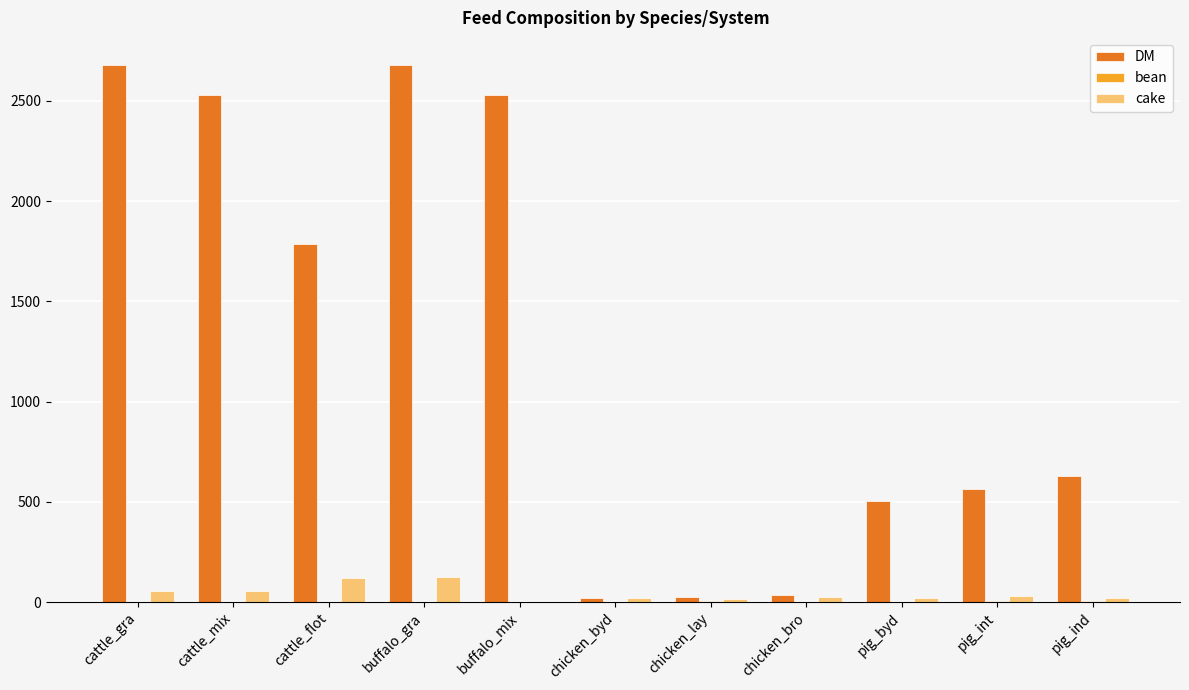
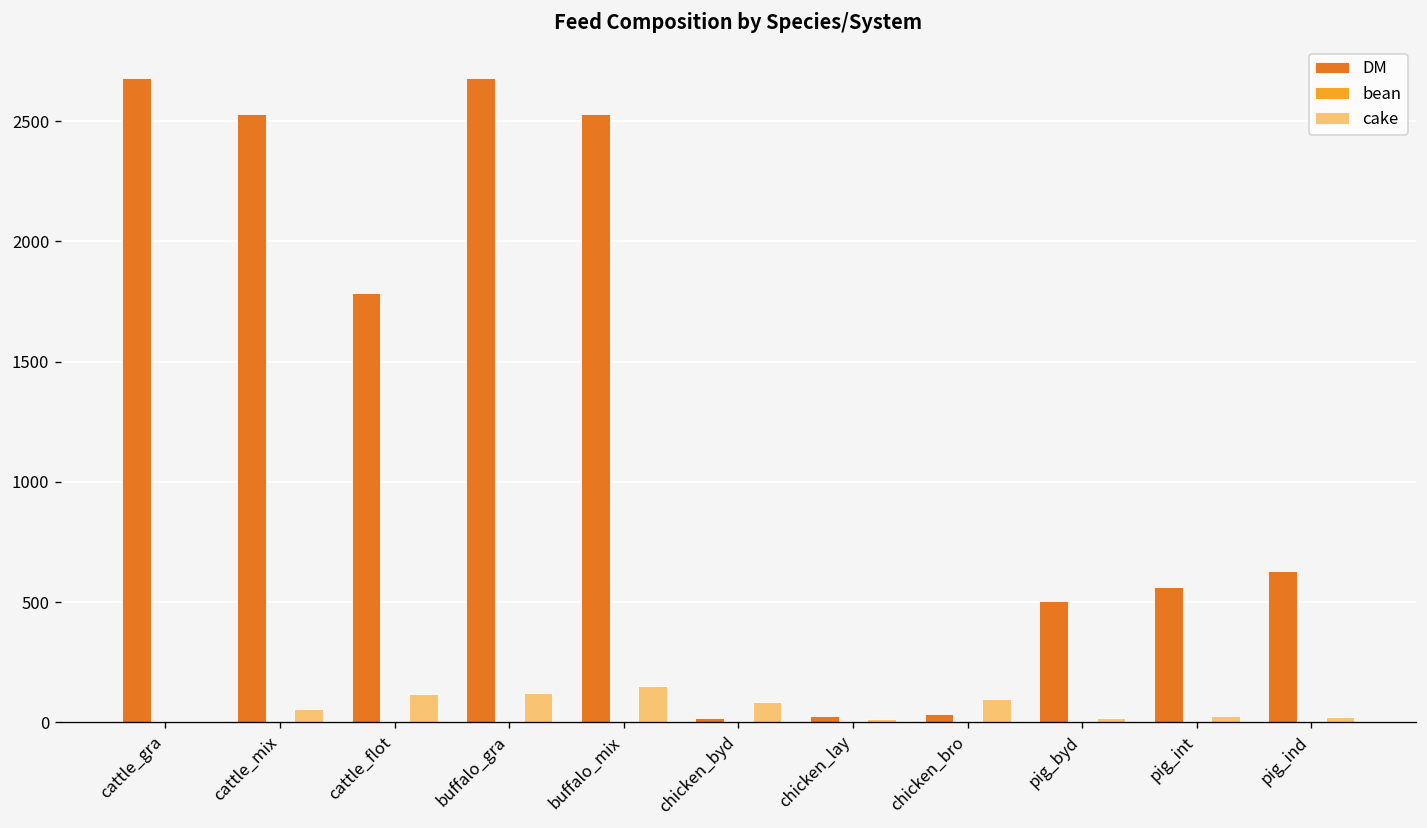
  {
    "cake": {
-     "cattle_gra": 60,
+     "cattle_gra": 0,
      "cattle_mix": 50,
      "cattle_flot": 120,
      "buffalo_gra": 120,
-     "buffalo_mix": 0,
-     "chicken_byd": 20,
+     "buffalo_mix": 150,
+     "chicken_byd": 80,
      "chicken_lay": 10,
-     "chicken_bro": 30,
+     "chicken_bro": 100,
      "pig_byd": 20,
      "pig_int": 30,
      "pig_ind": 20
    }
  }
